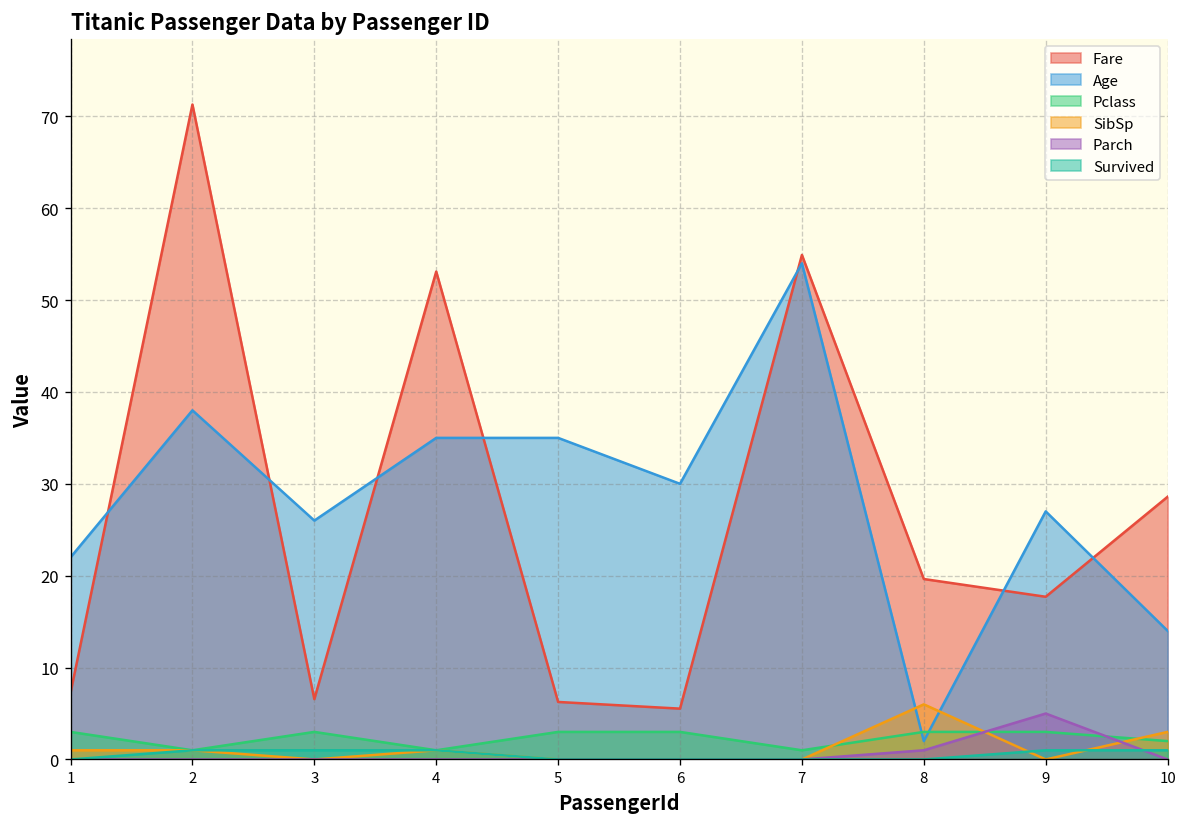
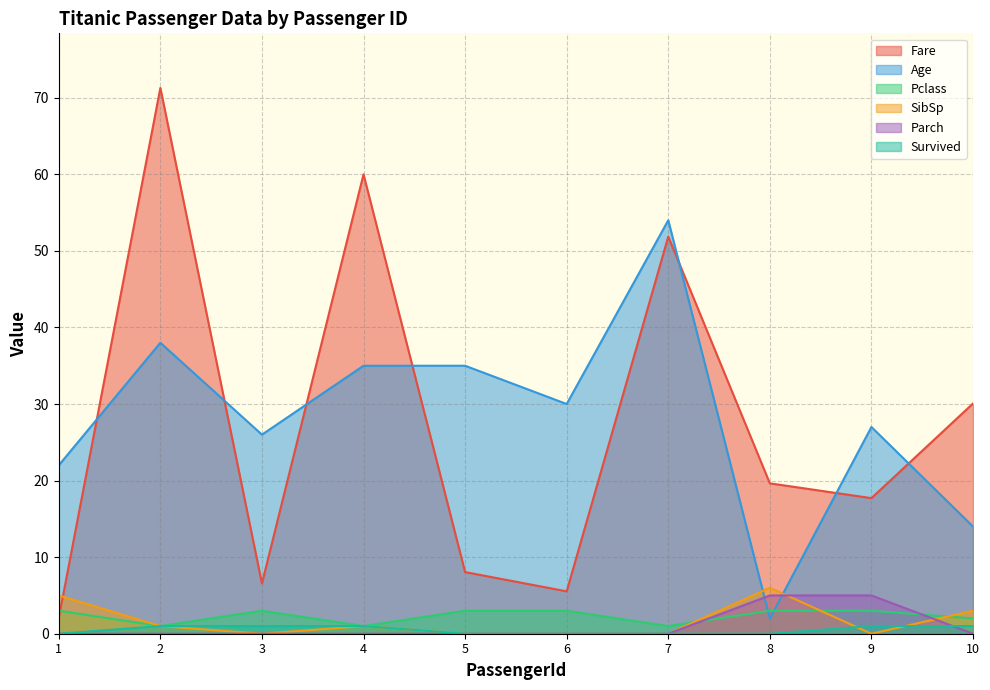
  {
    "Fare": {
-     "1": 7,
+     "1": 2,
      "2": 71,
      "3": 7,
-     "4": 53,
-     "5": 6,
+     "4": 60,
+     "5": 8,
      "6": 6,
-     "7": 55,
+     "7": 52,
      "8": 20,
      "9": 18,
-     "10": 29
+     "10": 30
    },
    "SibSp": {
-     "1": 1,
+     "1": 5,
      "8": 6,
      "9": 0,
      "10": 3
    },
    "Parch": {
      "2": 0,
      "4": 0,
-     "8": 1,
+     "8": 5,
      "9": 5,
      "10": 0
    }
  }
